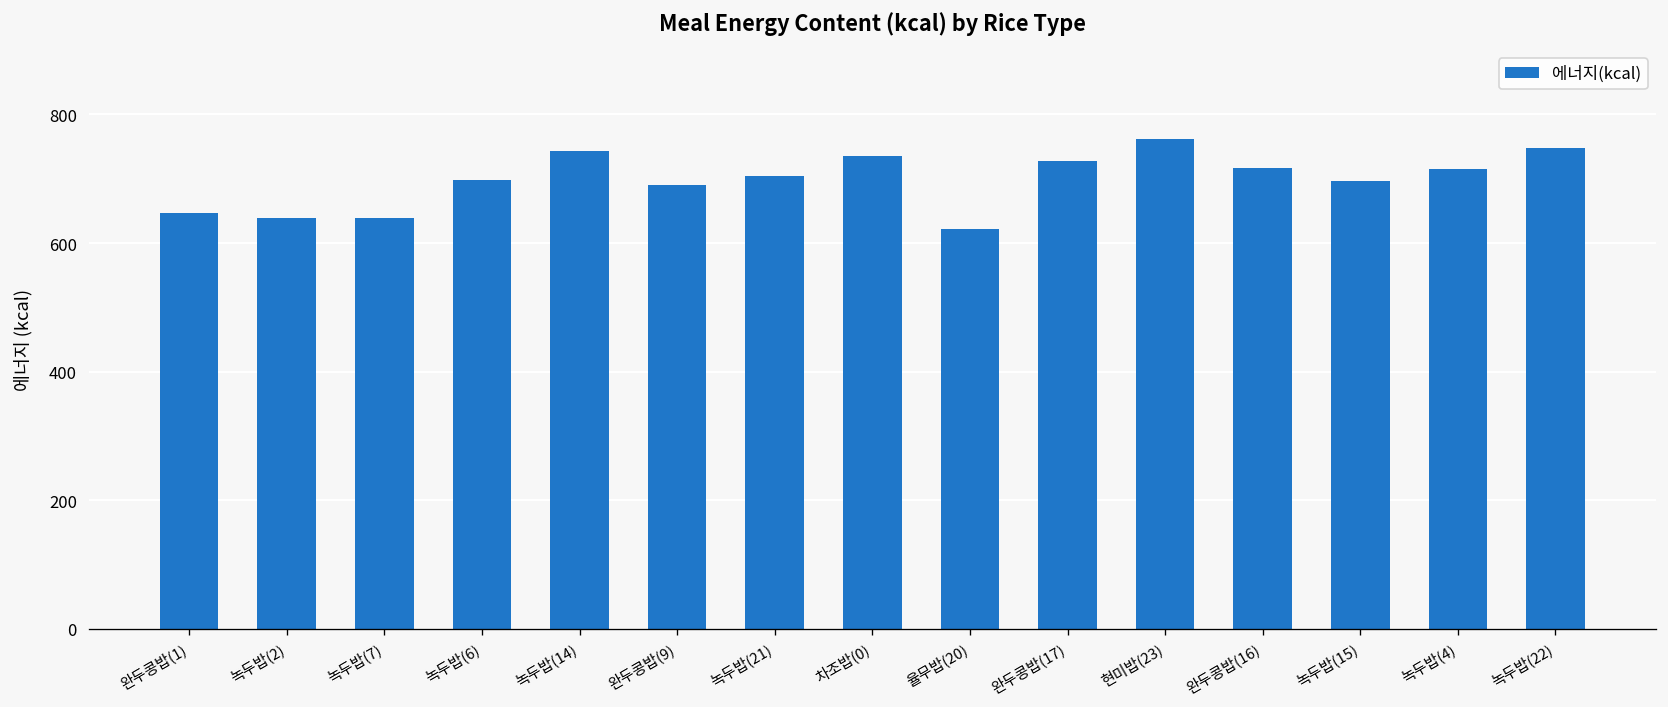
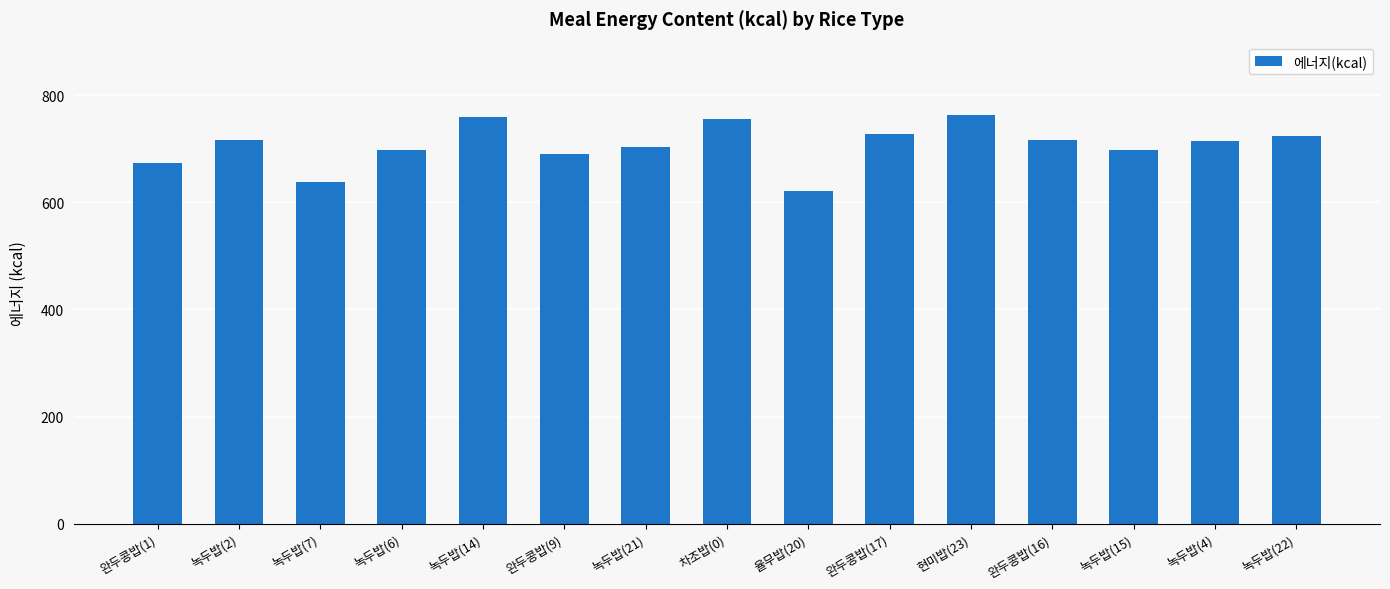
  {
-   "완두콩밥(1)": 650,
-   "녹두밥(2)": 640,
+   "완두콩밥(1)": 670,
+   "녹두밥(2)": 720,
    "녹두밥(7)": 640,
    "녹두밥(6)": 700,
-   "녹두밥(14)": 740,
+   "녹두밥(14)": 760,
    "완두콩밥(9)": 690,
    "녹두밥(21)": 700,
-   "차조밥(0)": 740,
+   "차조밥(0)": 760,
    "율무밥(20)": 620,
    "완두콩밥(17)": 730,
    "현미밥(23)": 760,
    "완두콩밥(16)": 720,
    "녹두밥(15)": 700,
    "녹두밥(4)": 710,
-   "녹두밥(22)": 750
+   "녹두밥(22)": 720
  }
